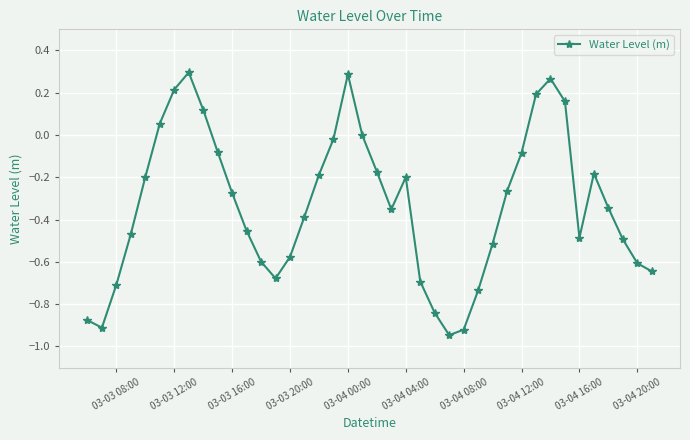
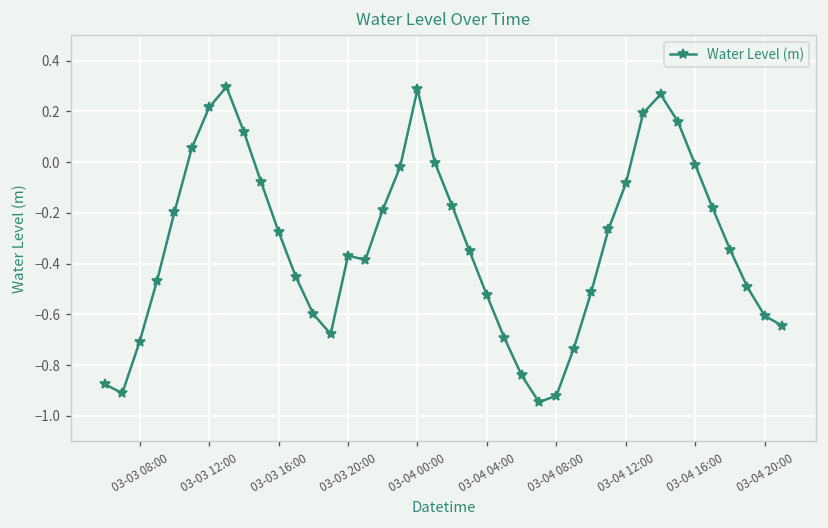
  {
    "03-03 08:00": -0.71,
    "03-03 12:00": 0.22,
    "03-03 16:00": -0.27,
-   "03-03 20:00": -0.58,
+   "03-03 20:00": -0.37,
    "03-04 00:00": 0.29,
-   "03-04 04:00": -0.20,
+   "03-04 04:00": -0.53,
    "03-04 08:00": -0.92,
    "03-04 12:00": -0.08,
-   "03-04 16:00": -0.49,
+   "03-04 16:00": -0.01,
    "03-04 20:00": -0.61
  }
